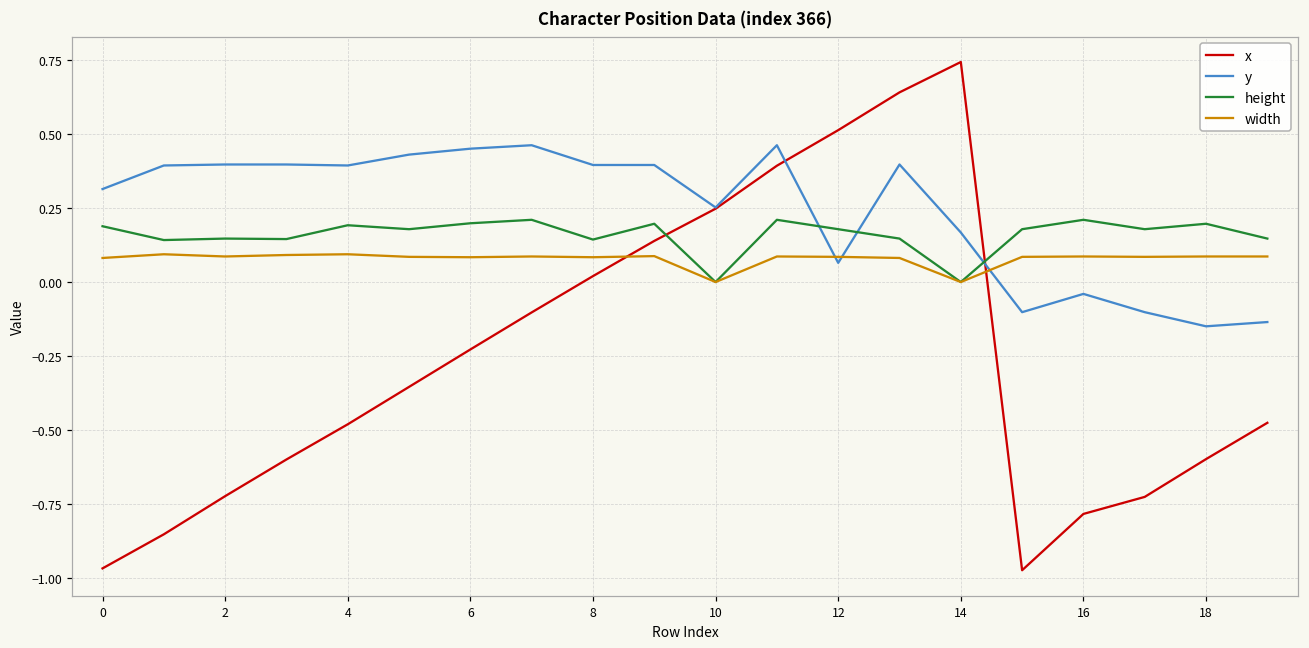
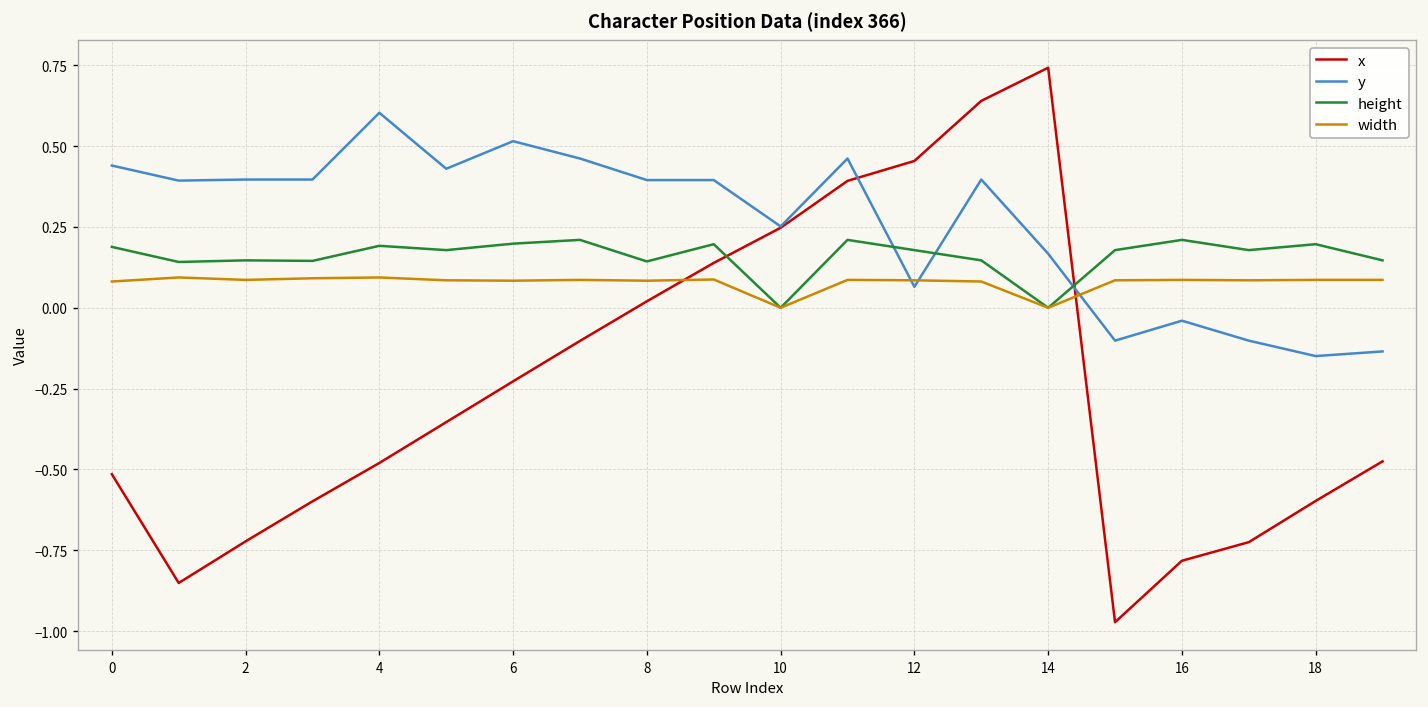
  {
    "x": {
-     "0": -0.97,
+     "0": -0.51,
      "2": -0.72,
      "4": -0.48,
      "6": -0.23,
      "8": 0.02,
-     "12": 0.51,
+     "12": 0.45,
      "14": 0.74,
      "16": -0.78,
      "18": -0.60
    },
    "y": {
-     "0": 0.31,
+     "0": 0.44,
      "2": 0.40,
-     "4": 0.39,
-     "6": 0.45,
+     "4": 0.60,
+     "6": 0.52,
      "8": 0.40,
      "12": 0.06,
      "14": 0.17,
      "16": -0.04,
      "18": -0.15
    },
    "height": {
      "0": 0.19,
      "2": 0.15,
      "4": 0.19,
      "6": 0.20,
      "8": 0.14,
      "12": 0.18,
      "16": 0.21,
      "18": 0.20
    },
    "width": {
      "0": 0.08,
      "2": 0.09,
      "4": 0.09,
      "6": 0.08,
      "8": 0.08,
      "12": 0.09,
      "16": 0.09,
      "18": 0.09
    }
  }
